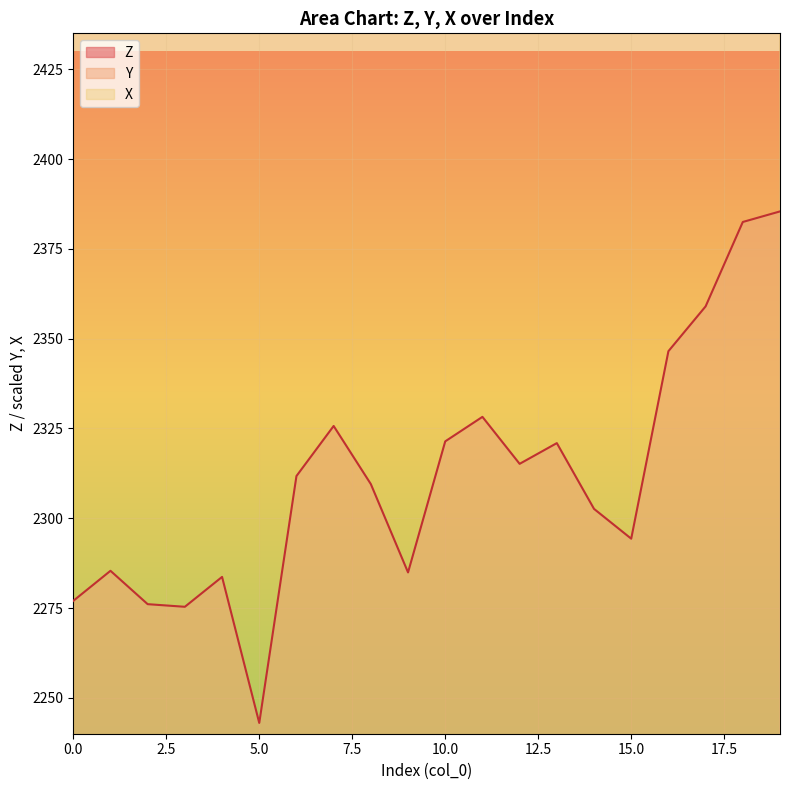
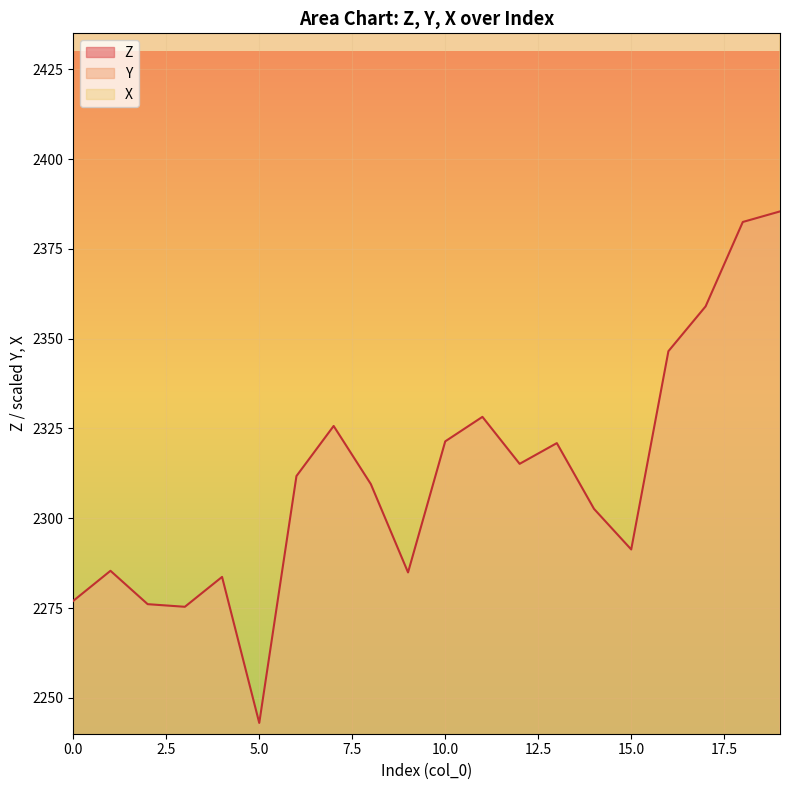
  {
    "Z": {
      "0.0": 2277,
      "5.0": 2243,
      "10.0": 2321,
-     "15.0": 2294
+     "15.0": 2291
    }
  }
